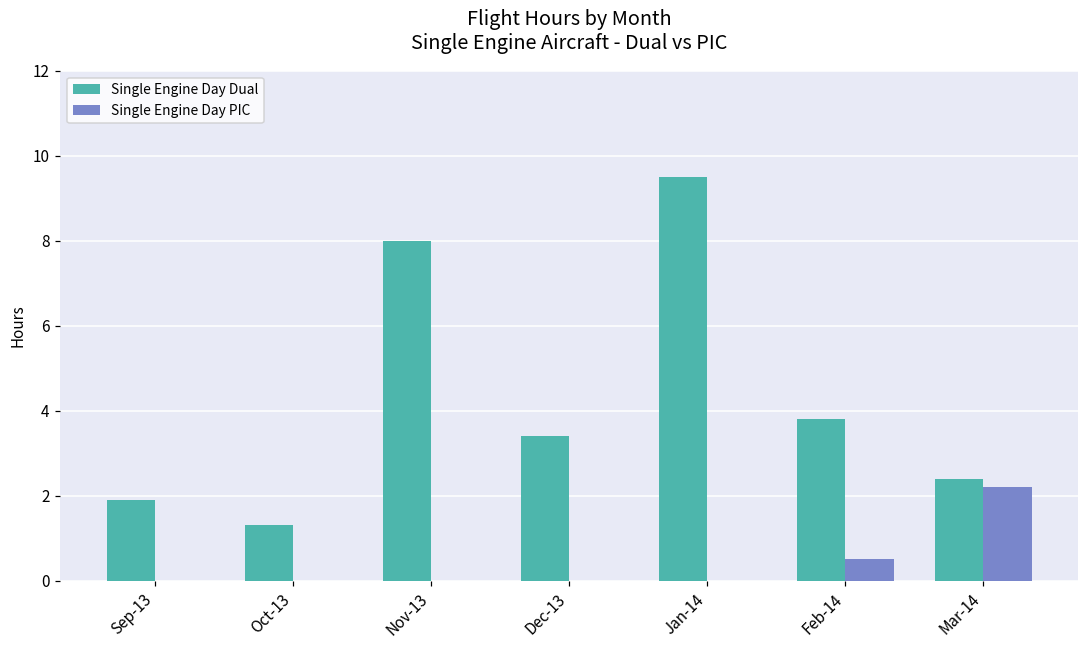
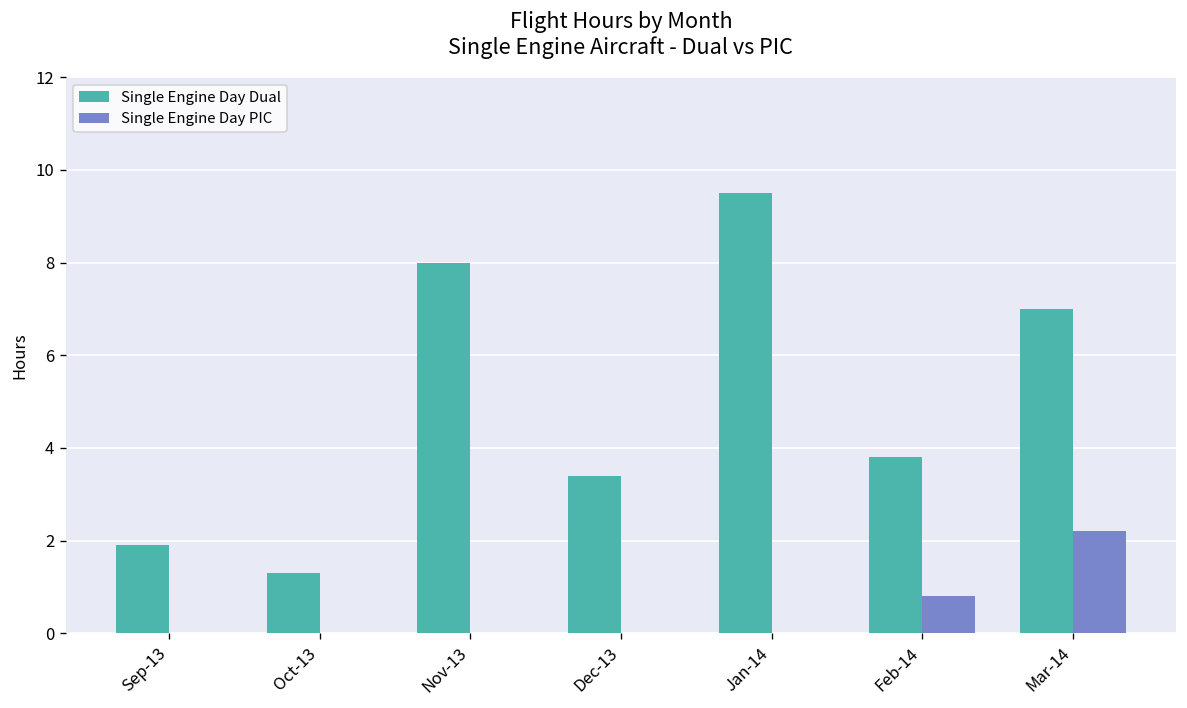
  {
    "Single Engine Day Dual": {
      "Sep-13": 1.9,
      "Oct-13": 1.3,
      "Nov-13": 8.0,
      "Dec-13": 3.4,
      "Jan-14": 9.5,
      "Feb-14": 3.8,
-     "Mar-14": 2.4
+     "Mar-14": 7.0
    },
    "Single Engine Day PIC": {
      "Sep-13": 0.0,
      "Oct-13": 0.0,
      "Nov-13": 0.0,
      "Dec-13": 0.0,
      "Jan-14": 0.0,
-     "Feb-14": 0.5,
+     "Feb-14": 0.8,
      "Mar-14": 2.2
    }
  }
